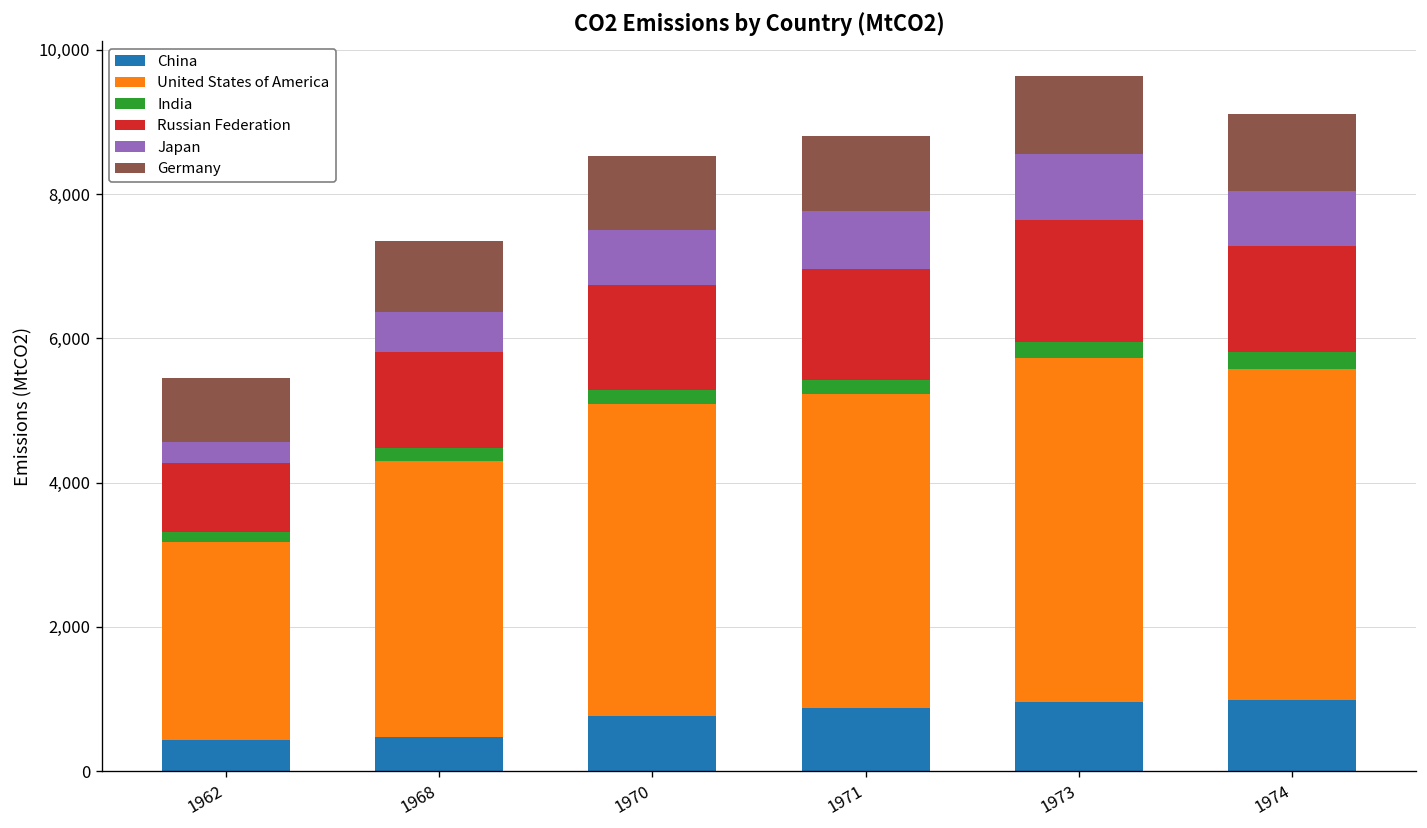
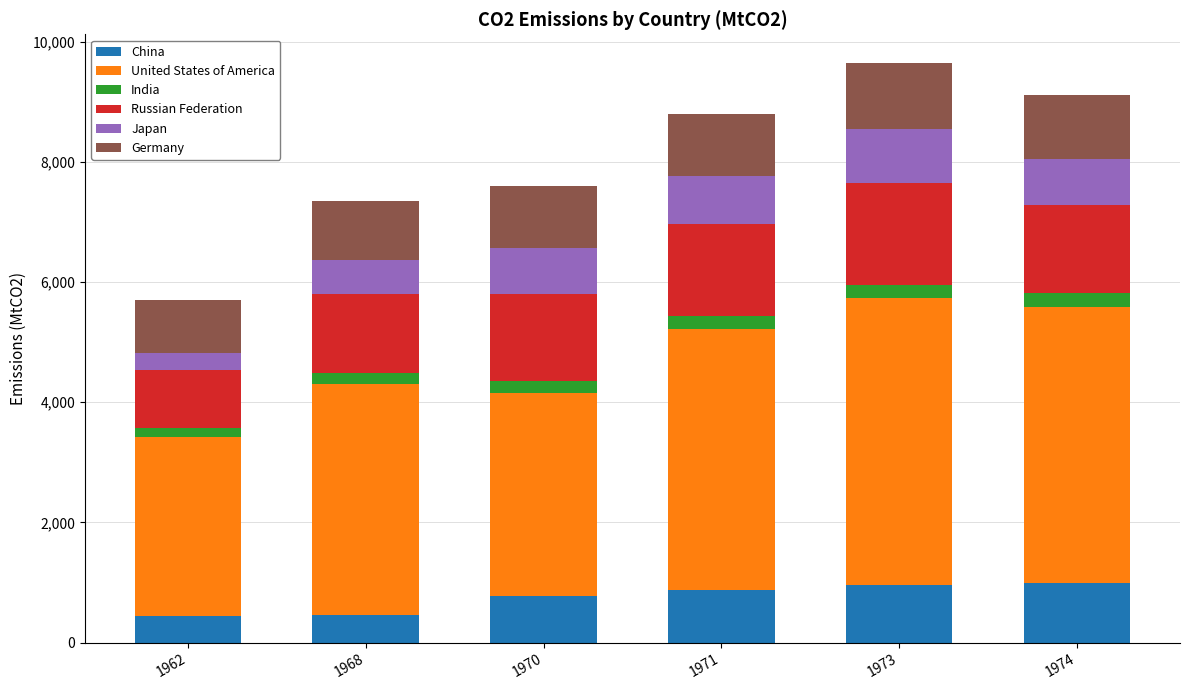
  {
    "China": {
      "1962": "400",
      "1968": "500",
      "1970": "800",
      "1971": "900",
      "1973": "1,000",
      "1974": "1,000"
    },
    "United States of America": {
-     "1962": "2,700",
+     "1962": "3,000",
      "1968": "3,800",
-     "1970": "4,300",
+     "1970": "3,400",
      "1971": "4,400",
      "1973": "4,800",
      "1974": "4,600"
    },
    "India": {
      "1962": "100",
      "1968": "200",
      "1970": "200",
      "1971": "200",
      "1973": "200",
      "1974": "200"
    },
    "Russian Federation": {
      "1962": "1,000",
      "1968": "1,300",
      "1970": "1,500",
      "1971": "1,500",
      "1973": "1,700",
      "1974": "1,500"
    },
    "Japan": {
      "1962": "300",
      "1968": "600",
      "1970": "800",
      "1971": "800",
      "1973": "900",
      "1974": "800"
    },
    "Germany": {
      "1962": "900",
      "1968": "1,000",
      "1970": "1,000",
      "1971": "1,000",
      "1973": "1,100",
      "1974": "1,100"
    }
  }
